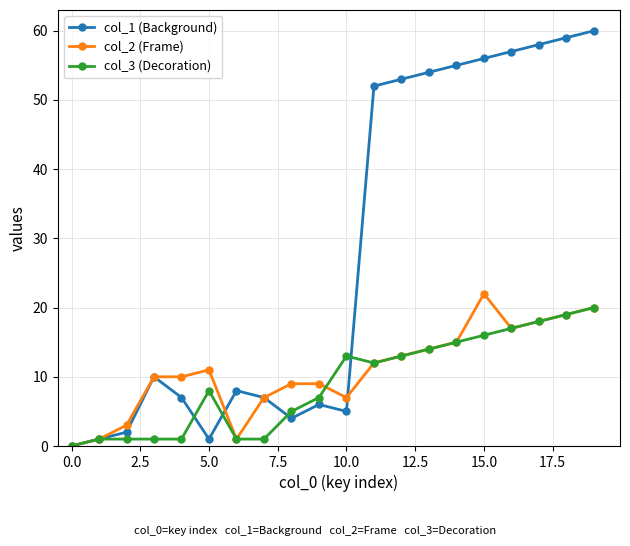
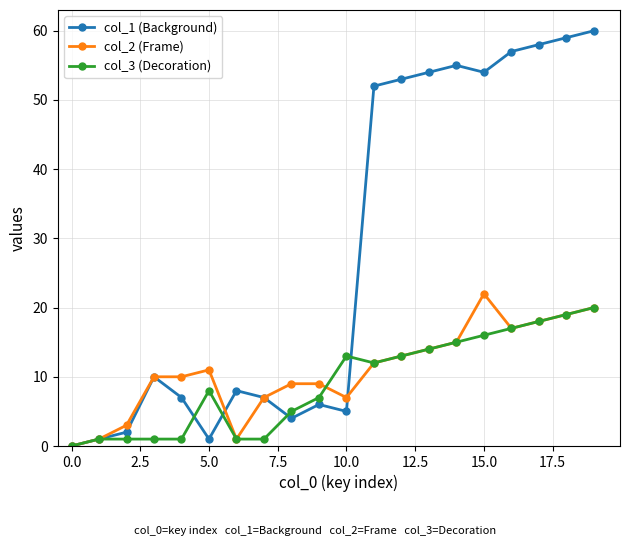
  {
    "col_1 (Background)": {
      "5.0": 1,
      "10.0": 5,
-     "15.0": 56
+     "15.0": 54
    },
    "col_2 (Frame)": {
      "5.0": 11,
      "10.0": 7,
      "15.0": 22
    },
    "col_3 (Decoration)": {
      "5.0": 8,
      "10.0": 13,
      "15.0": 16
    }
  }
